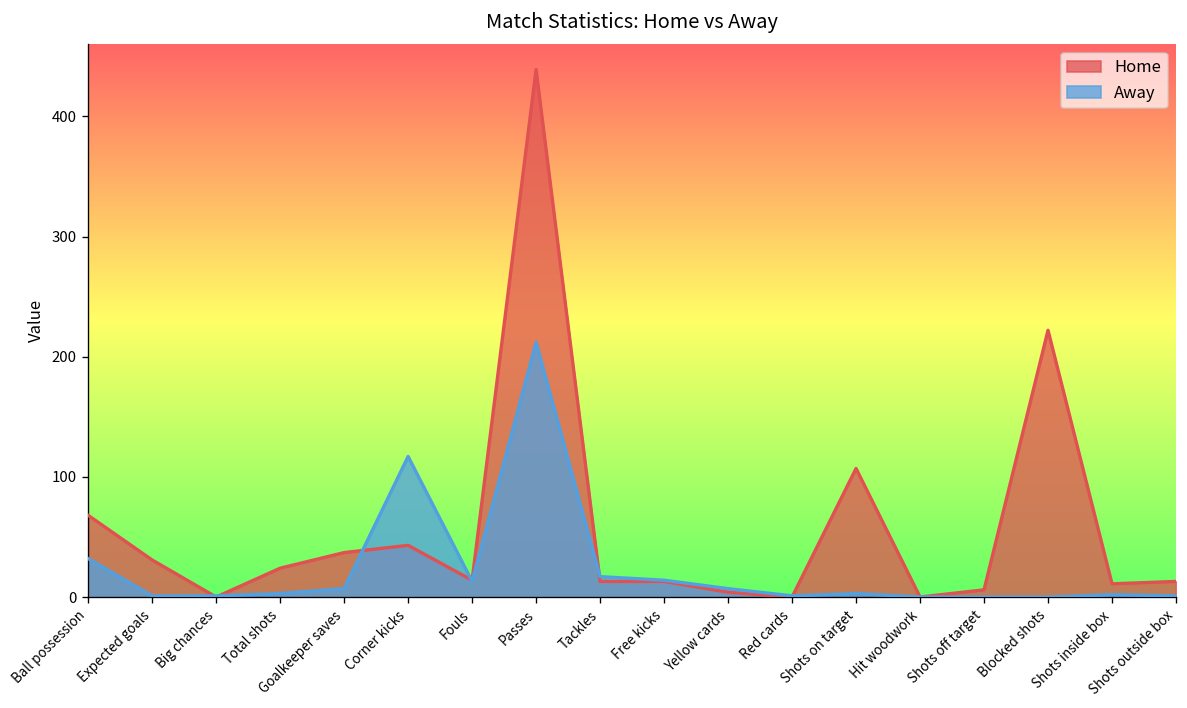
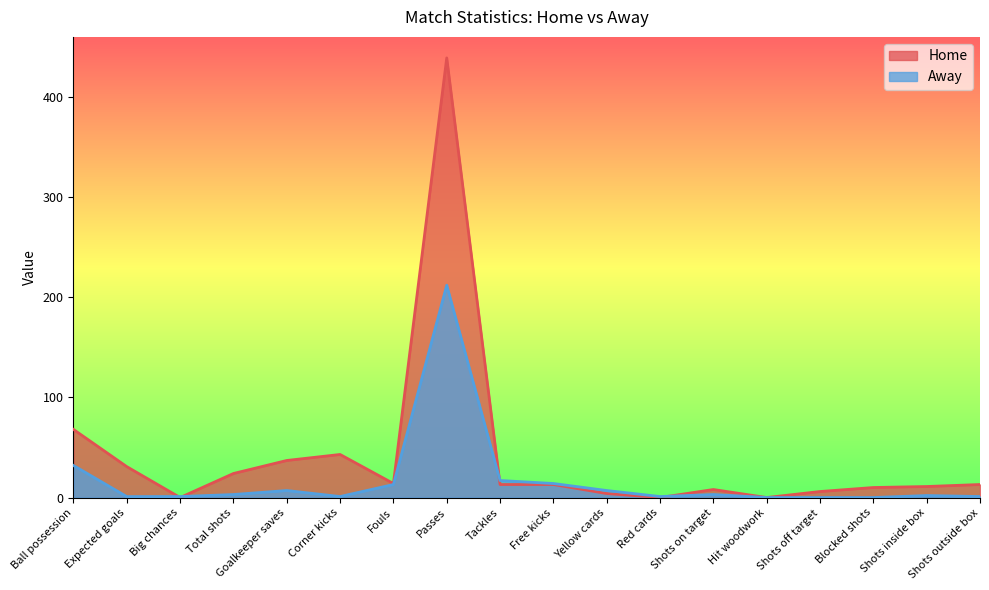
  {
    "Home": {
      "Ball possession": 68,
      "Expected goals": 31,
      "Total shots": 24,
      "Goalkeeper saves": 37,
      "Corner kicks": 43,
      "Passes": 439,
      "Tackles": 13,
      "Yellow cards": 4,
-     "Shots on target": 107,
+     "Shots on target": 8,
      "Shots off target": 6,
-     "Blocked shots": 222,
+     "Blocked shots": 10,
      "Shots inside box": 11,
      "Shots outside box": 13
    },
    "Away": {
      "Ball possession": 32,
      "Expected goals": 1,
      "Total shots": 3,
      "Goalkeeper saves": 7,
-     "Corner kicks": 117,
+     "Corner kicks": 1,
      "Passes": 212,
      "Tackles": 17,
      "Yellow cards": 7,
      "Shots on target": 3,
      "Shots off target": 0,
      "Blocked shots": 0,
      "Shots inside box": 2,
      "Shots outside box": 1
    }
  }
